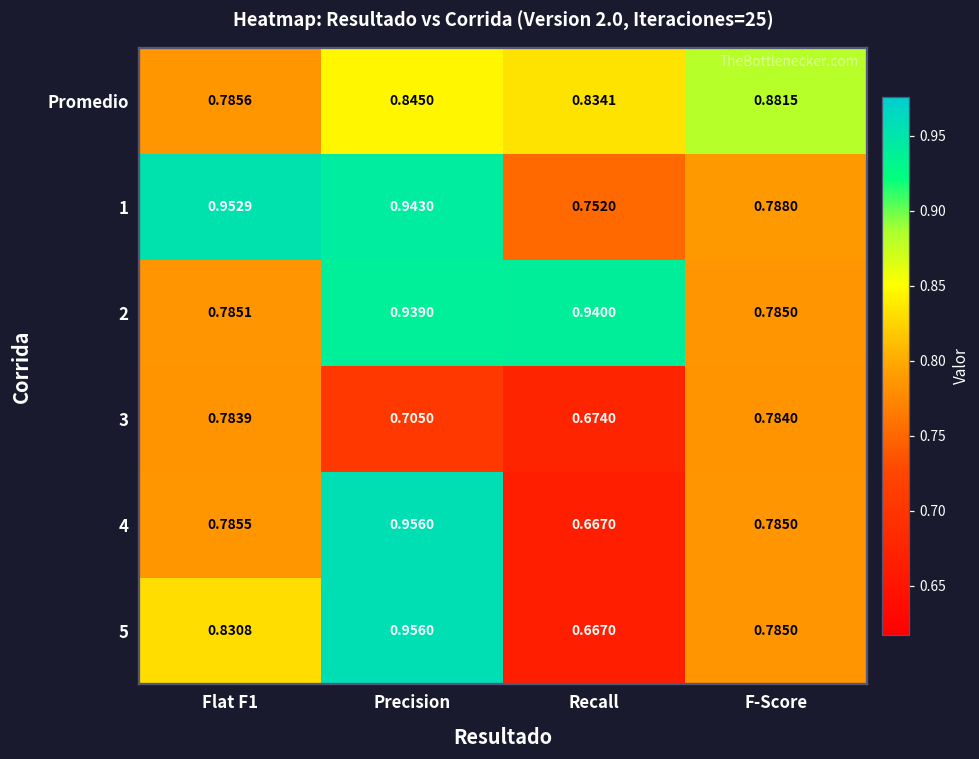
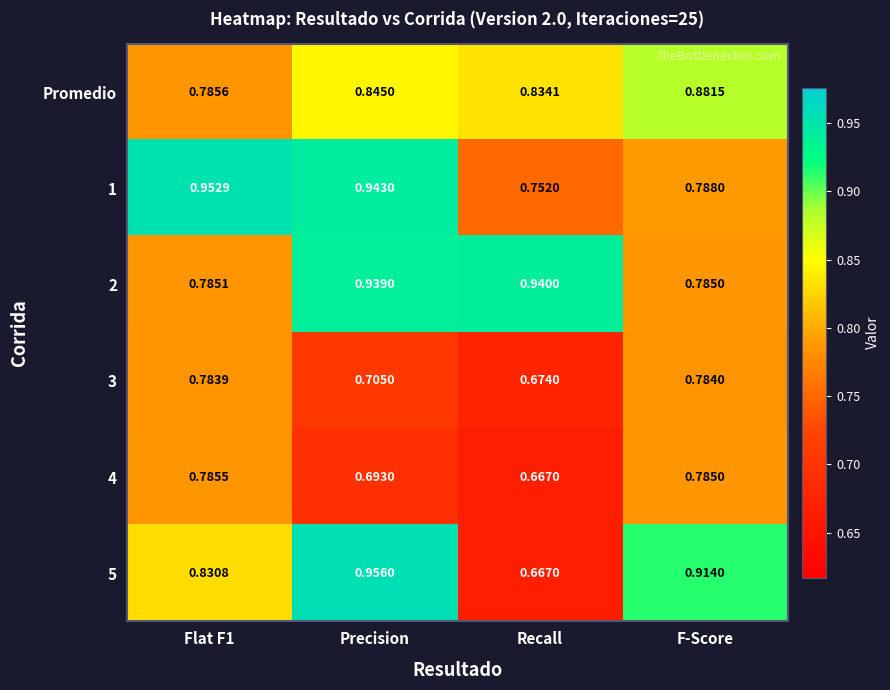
  {
    "Promedio": {
      "Flat F1": 0.7856,
      "Precision": 0.8450,
      "Recall": 0.8341
    },
    "1": {
      "Flat F1": 0.9529,
      "Precision": 0.9430,
      "Recall": 0.7520,
      "F-Score": 0.7880
    },
    "2": {
      "Flat F1": 0.7851,
      "Precision": 0.9390,
      "Recall": 0.9400,
      "F-Score": 0.7850
    },
    "3": {
      "Flat F1": 0.7839,
      "Precision": 0.7050,
      "Recall": 0.6740,
      "F-Score": 0.7840
    },
    "4": {
      "Flat F1": 0.7855,
-     "Precision": 0.9560,
+     "Precision": 0.6930,
      "Recall": 0.6670,
      "F-Score": 0.7850
    },
    "5": {
      "Flat F1": 0.8308,
      "Precision": 0.9560,
      "Recall": 0.6670,
-     "F-Score": 0.7850
+     "F-Score": 0.9140
    }
  }
